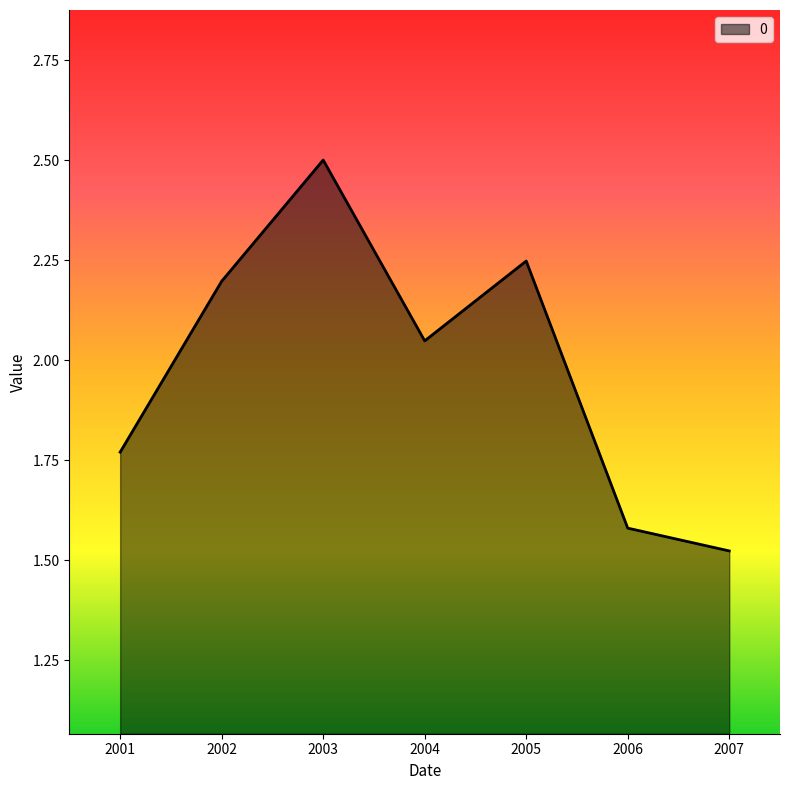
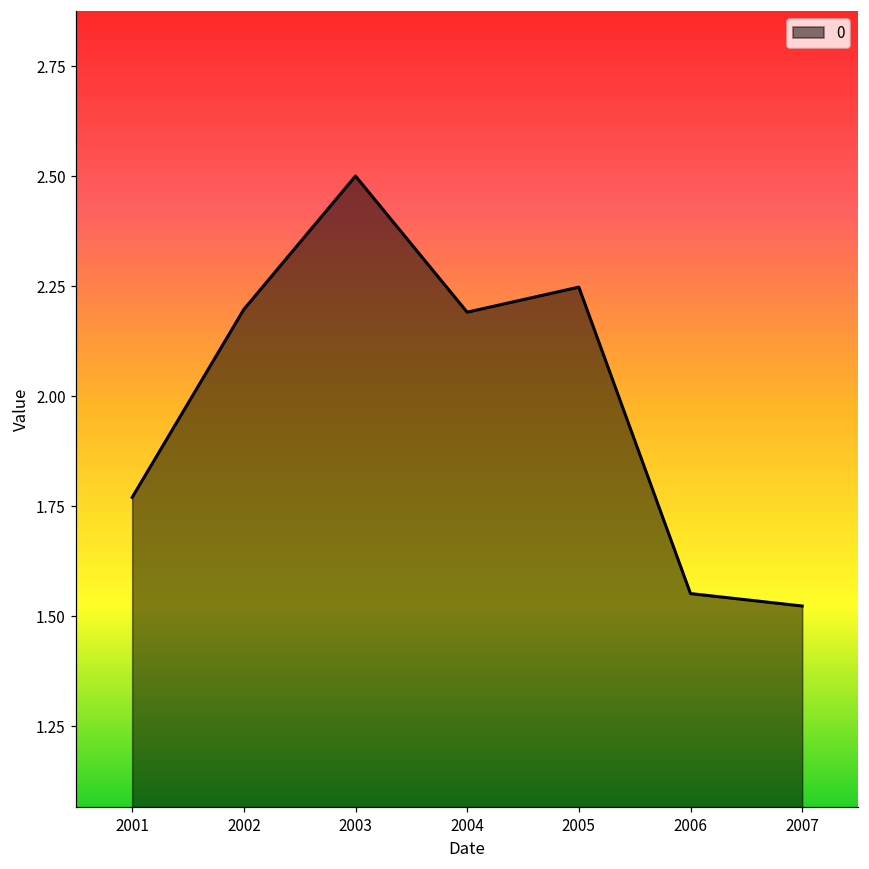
  {
    "2001": 1.77,
    "2002": 2.20,
    "2003": 2.50,
-   "2004": 2.05,
+   "2004": 2.19,
    "2005": 2.25,
-   "2006": 1.58,
+   "2006": 1.55,
    "2007": 1.52
  }
